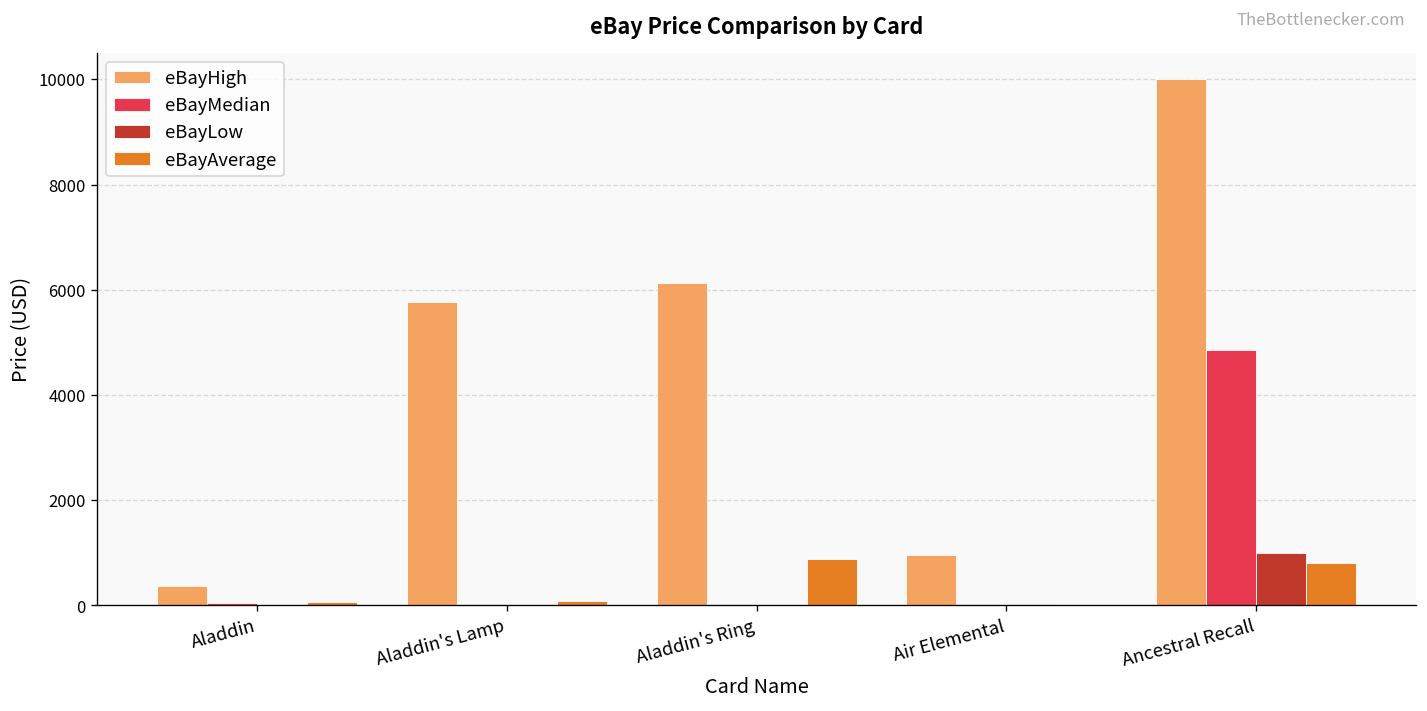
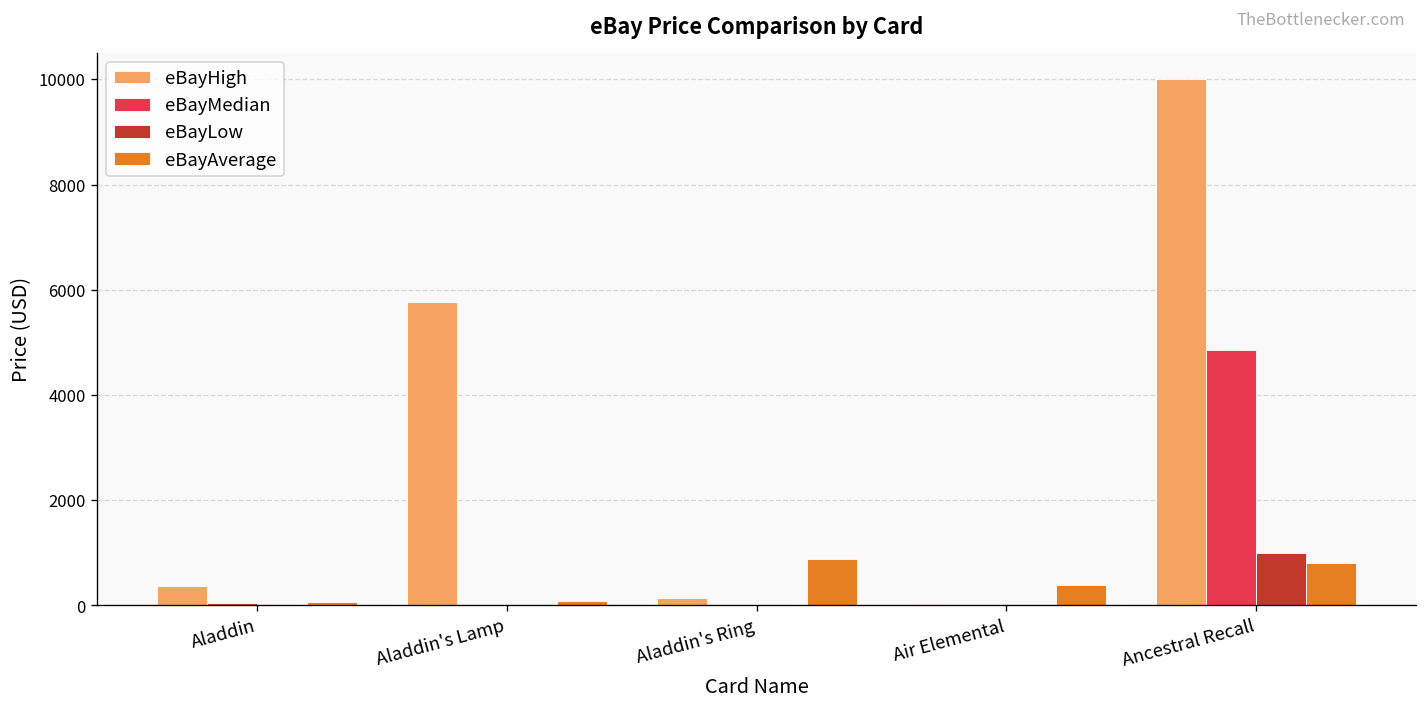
  {
    "eBayHigh": {
      "Aladdin": 400,
      "Aladdin's Lamp": 5800,
-     "Aladdin's Ring": 6100,
-     "Air Elemental": 1000,
+     "Aladdin's Ring": 100,
+     "Air Elemental": 0,
      "Ancestral Recall": 10000
    },
    "eBayAverage": {
      "Aladdin": 100,
      "Aladdin's Lamp": 100,
      "Aladdin's Ring": 900,
-     "Air Elemental": 0,
+     "Air Elemental": 400,
      "Ancestral Recall": 800
    }
  }
